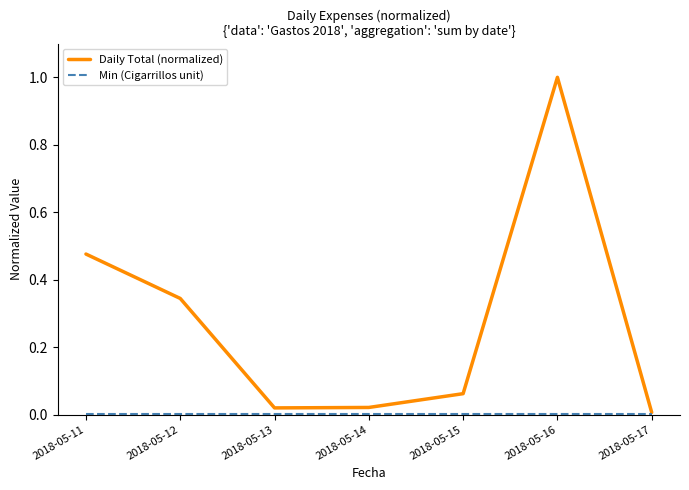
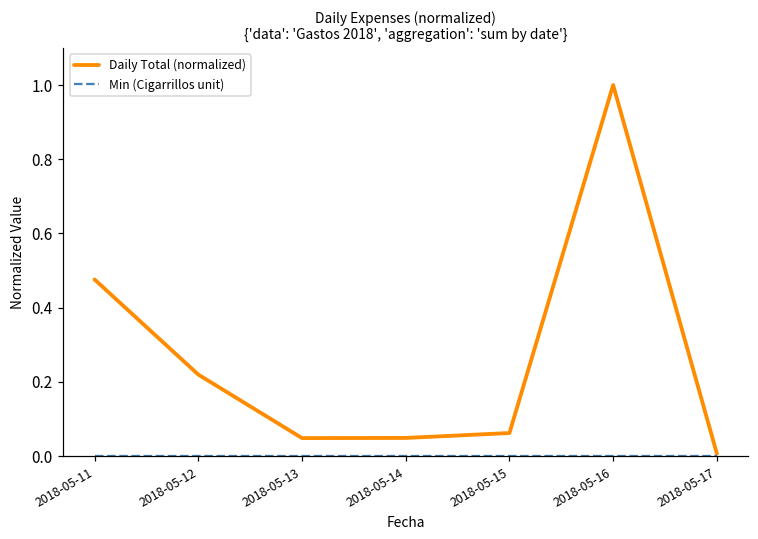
  {
    "Daily Total (normalized)": {
      "2018-05-11": 0.48,
-     "2018-05-12": 0.34,
-     "2018-05-13": 0.02,
-     "2018-05-14": 0.02,
+     "2018-05-12": 0.22,
+     "2018-05-13": 0.05,
+     "2018-05-14": 0.05,
      "2018-05-15": 0.06,
      "2018-05-16": 1.00
    },
    "Min (Cigarrillos unit)": {
      "2018-05-11": 0.00,
      "2018-05-12": 0.00,
      "2018-05-13": 0.00,
      "2018-05-14": 0.00,
      "2018-05-15": 0.00,
      "2018-05-16": 0.00
    }
  }
